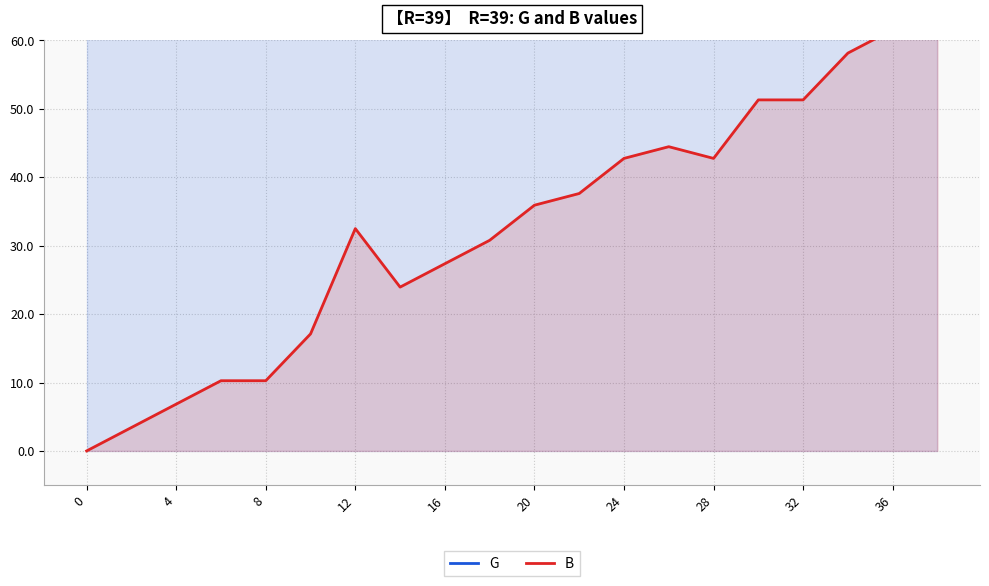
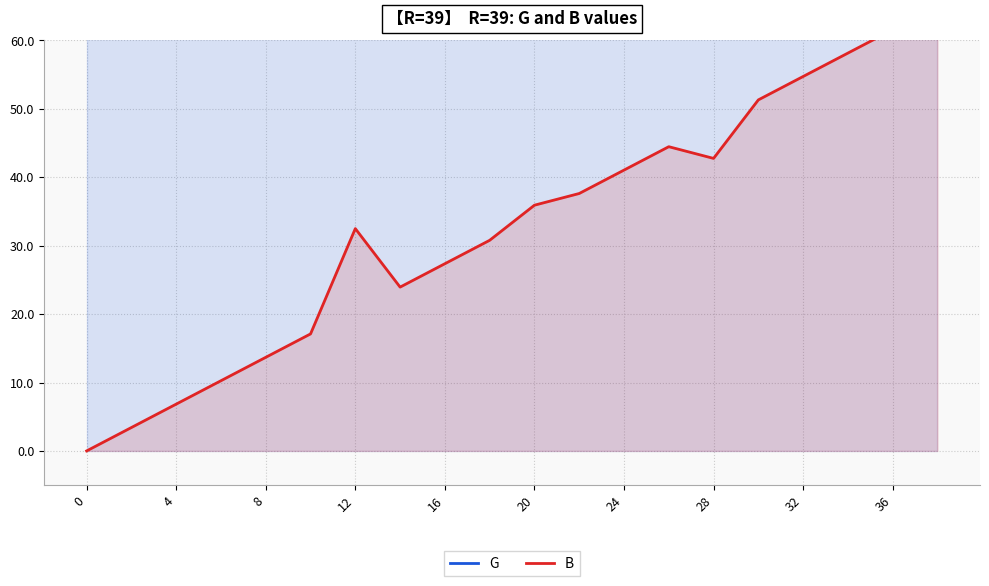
  {
    "B": {
      "0": 0,
      "4": 7,
-     "8": 10,
+     "8": 14,
      "12": 33,
      "16": 27,
      "20": 36,
-     "24": 43,
+     "24": 41,
      "28": 43,
-     "32": 51
+     "32": 55
    }
  }
